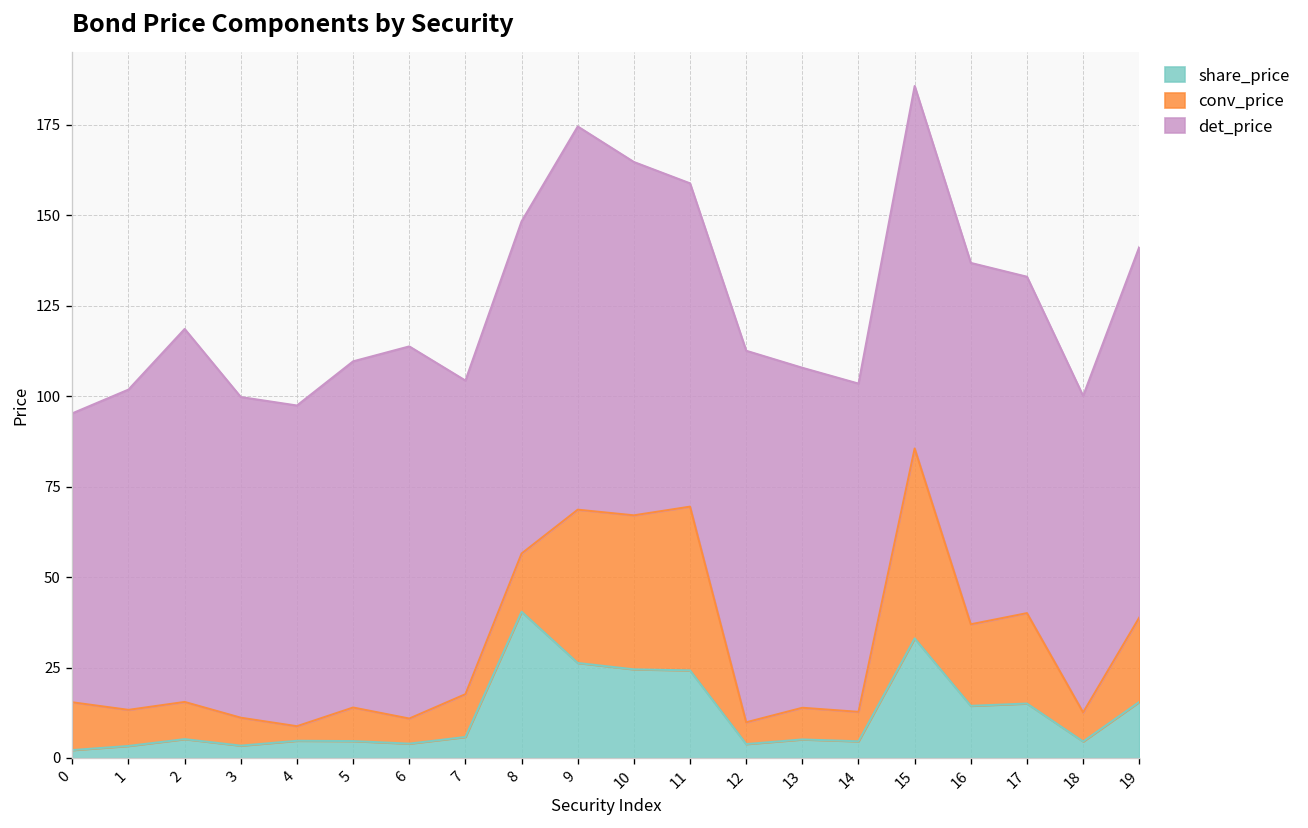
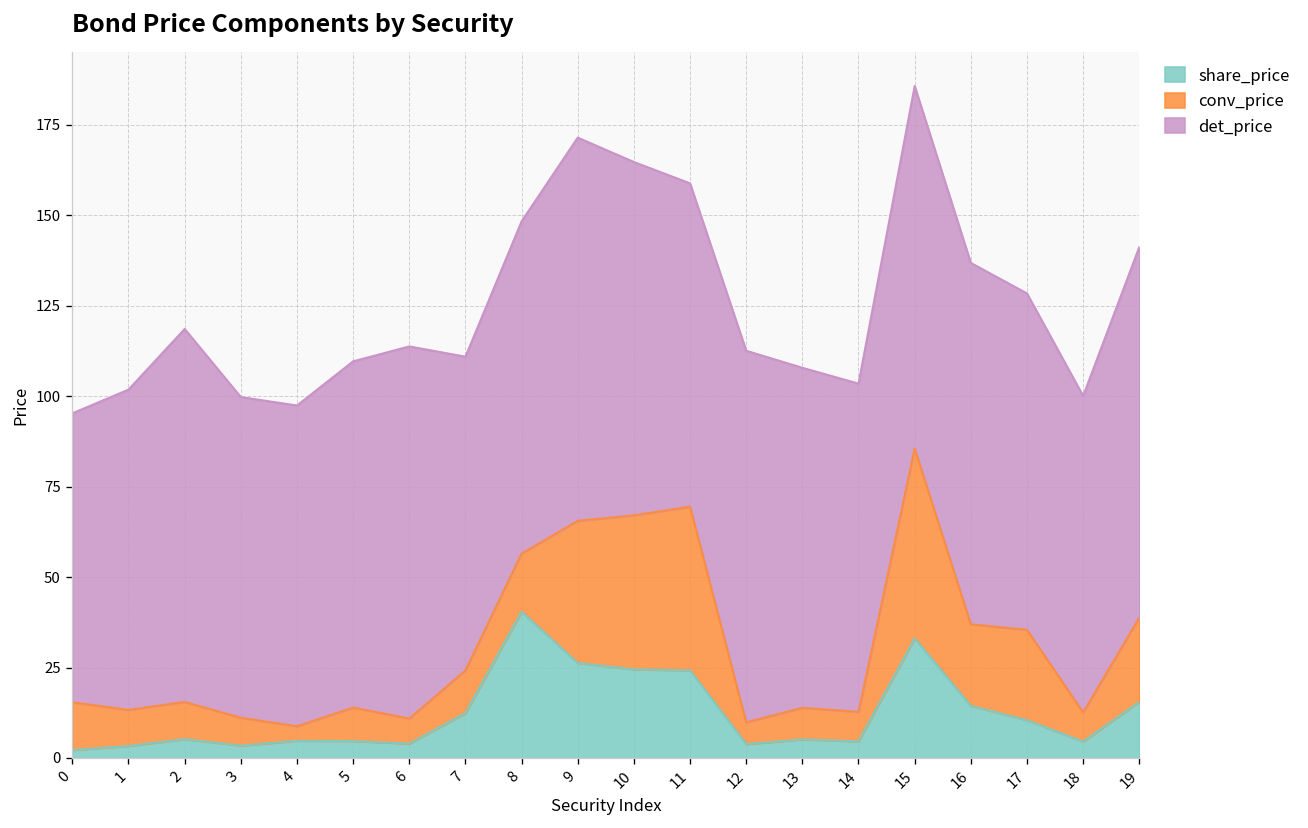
  {
    "share_price": {
      "0": 2,
      "1": 3,
      "2": 5,
      "3": 3,
      "4": 5,
      "5": 5,
      "6": 4,
-     "7": 6,
+     "7": 12,
      "8": 40,
      "9": 26,
      "10": 25,
      "11": 24,
      "12": 4,
      "13": 5,
      "14": 5,
      "15": 33,
      "16": 14,
-     "17": 15,
+     "17": 10,
      "18": 5,
      "19": 16
    },
    "conv_price": {
      "0": 13,
      "1": 10,
      "2": 10,
      "3": 8,
      "4": 4,
      "5": 9,
      "6": 7,
      "7": 12,
      "8": 16,
-     "9": 42,
+     "9": 39,
      "10": 43,
      "11": 45,
      "12": 6,
      "13": 9,
      "14": 8,
      "15": 53,
      "16": 23,
      "17": 25,
      "18": 8,
      "19": 23
    },
    "det_price": {
      "0": 80,
      "1": 89,
      "2": 103,
      "3": 89,
      "4": 89,
      "5": 96,
      "6": 103,
      "7": 87,
      "8": 92,
      "9": 106,
      "10": 98,
      "11": 89,
      "12": 103,
      "13": 94,
      "14": 91,
      "15": 100,
      "16": 100,
      "17": 93,
      "18": 88,
      "19": 102
    }
  }
